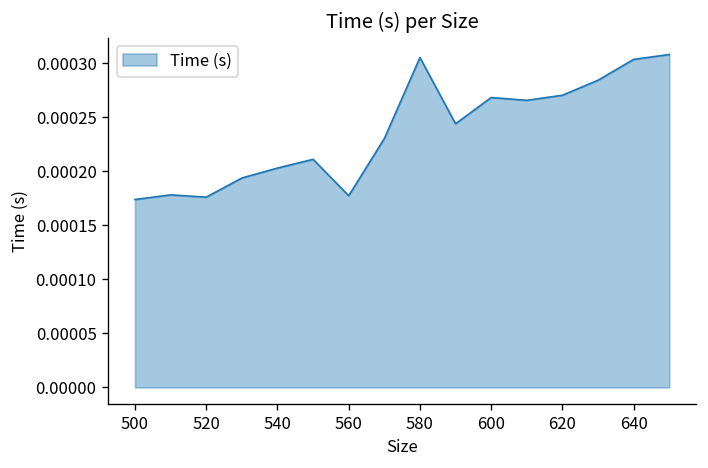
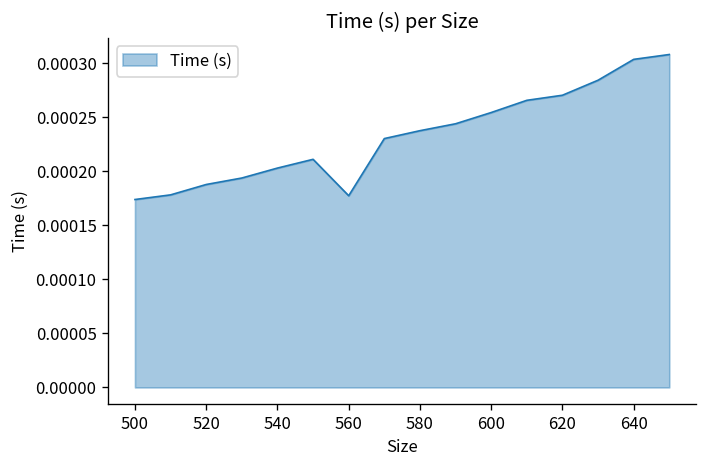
  {
    "500": 0.00017,
-   "520": 0.00018,
+   "520": 0.00019,
    "540": 0.00020,
    "560": 0.00018,
-   "580": 0.00031,
-   "600": 0.00027,
+   "580": 0.00024,
+   "600": 0.00025,
    "620": 0.00027,
    "640": 0.00030
  }
